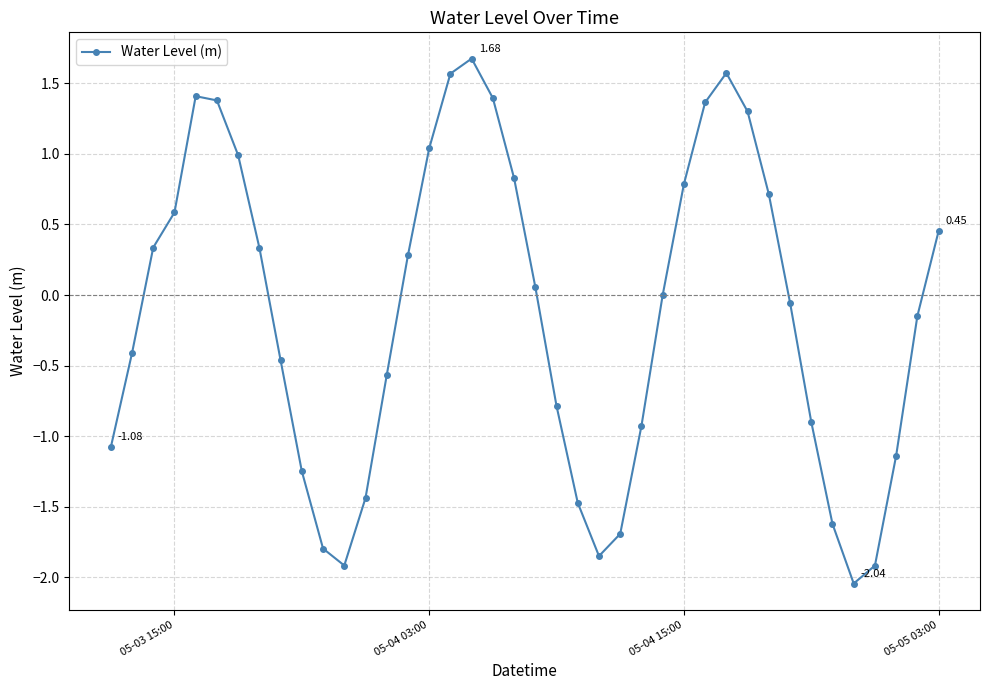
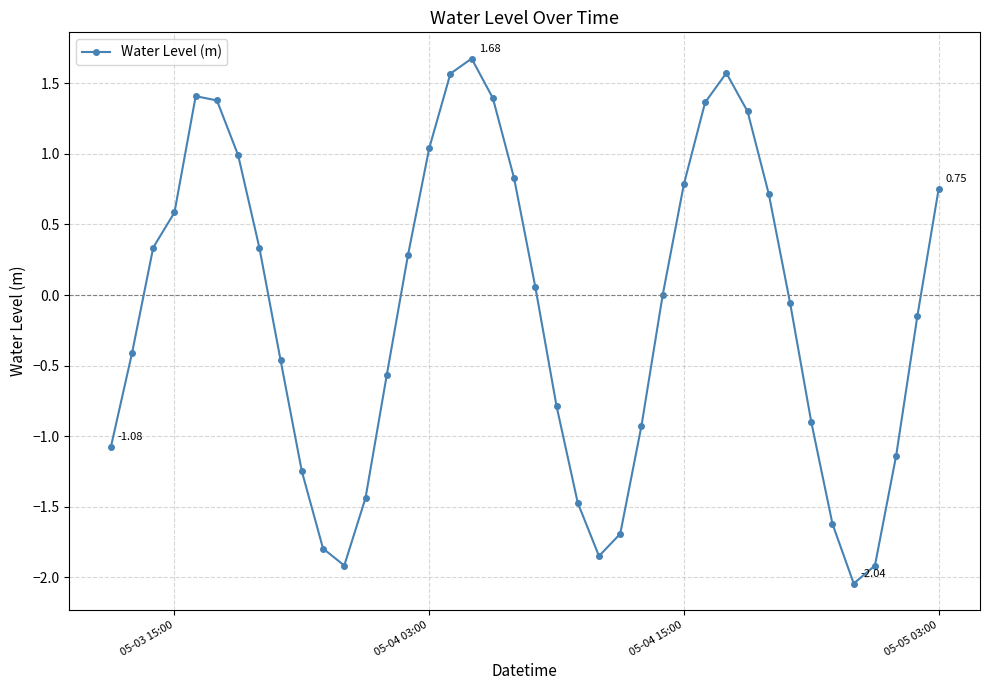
  {
-   "05-05 03:00": 0.45
+   "05-05 03:00": 0.75
  }
